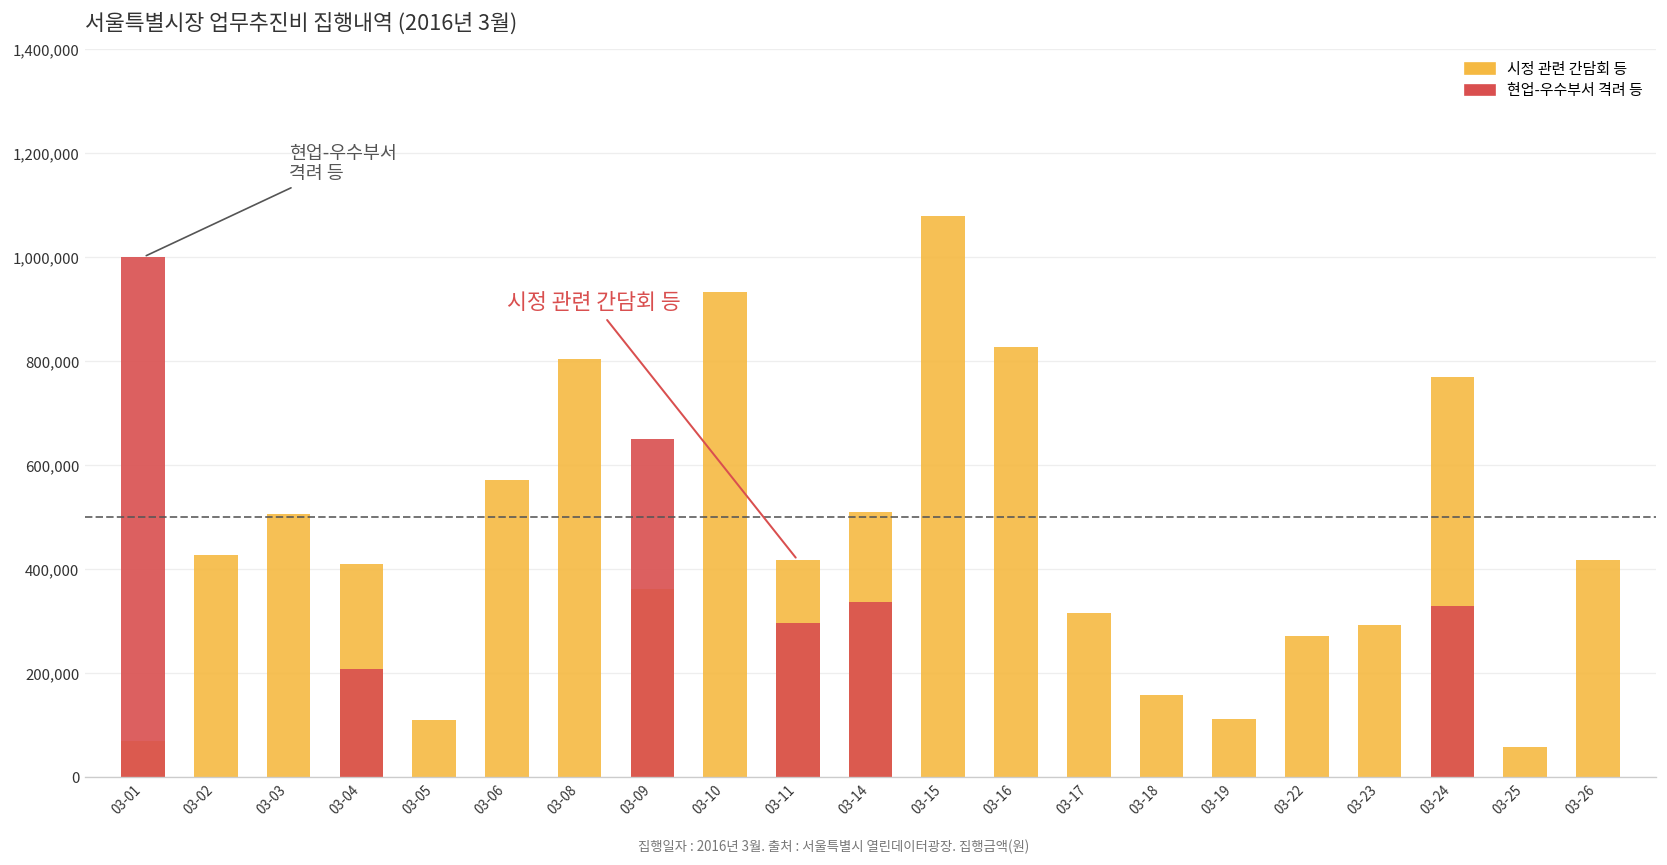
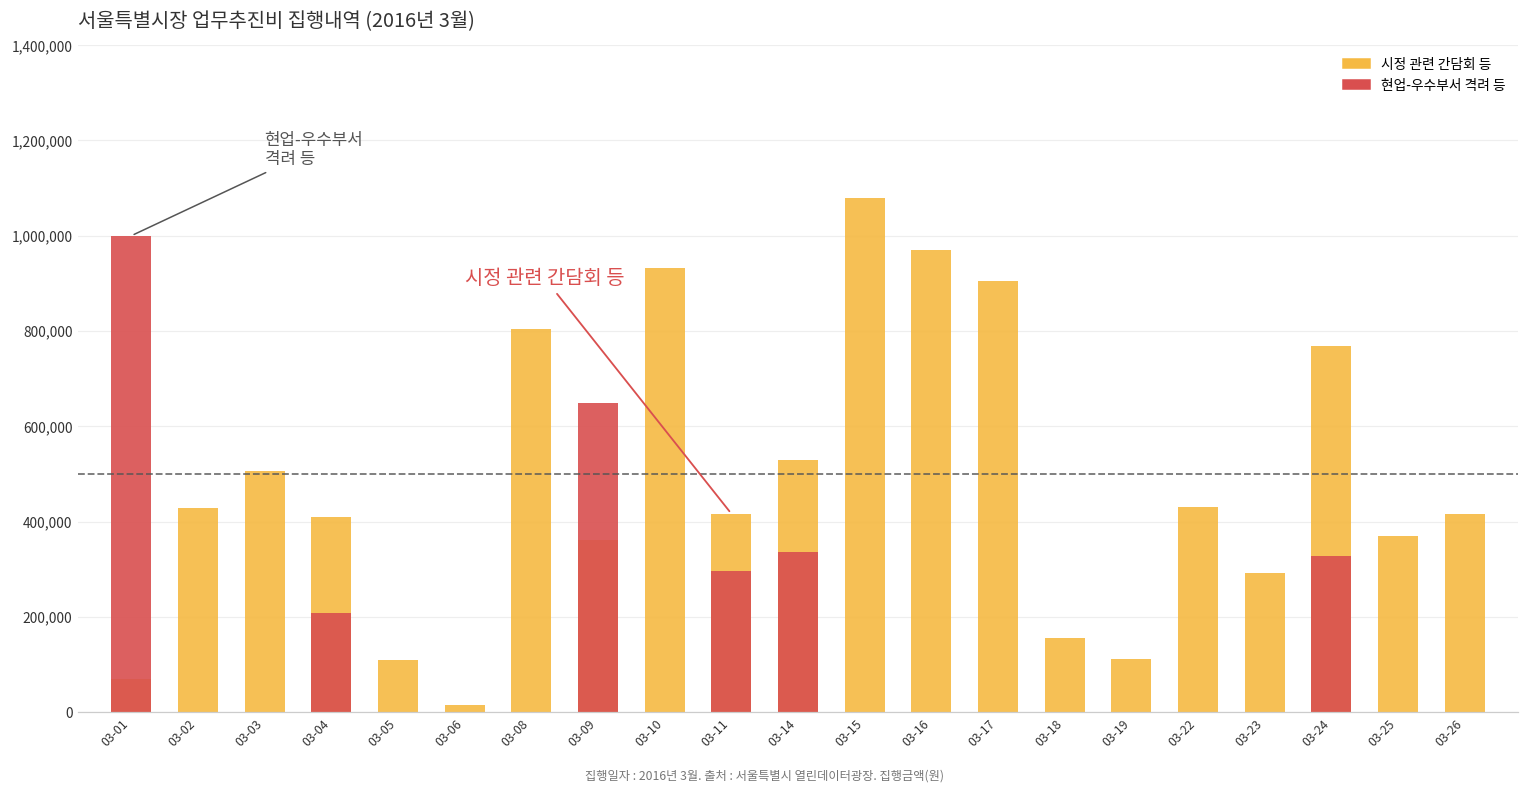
  {
    "시정 관련 간담회 등": {
      "03-02": "430,000",
      "03-03": "510,000",
      "03-04": "410,000",
      "03-05": "110,000",
-     "03-06": "570,000",
+     "03-06": "20,000",
      "03-08": "800,000",
      "03-10": "930,000",
      "03-11": "420,000",
-     "03-14": "510,000",
+     "03-14": "530,000",
      "03-15": "1,080,000",
-     "03-16": "830,000",
-     "03-17": "320,000",
+     "03-16": "970,000",
+     "03-17": "910,000",
      "03-18": "160,000",
      "03-19": "110,000",
-     "03-22": "270,000",
+     "03-22": "430,000",
      "03-23": "290,000",
      "03-24": "770,000",
-     "03-25": "60,000",
+     "03-25": "370,000",
      "03-26": "420,000"
    }
  }
